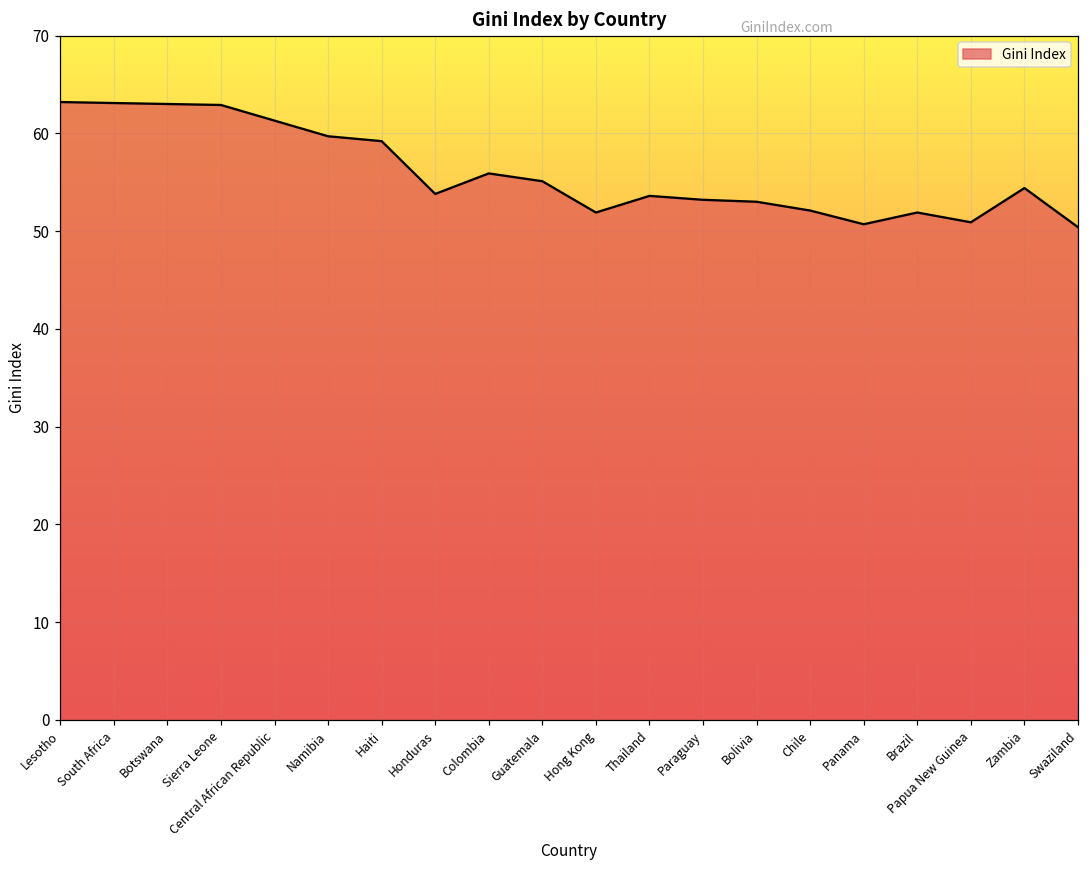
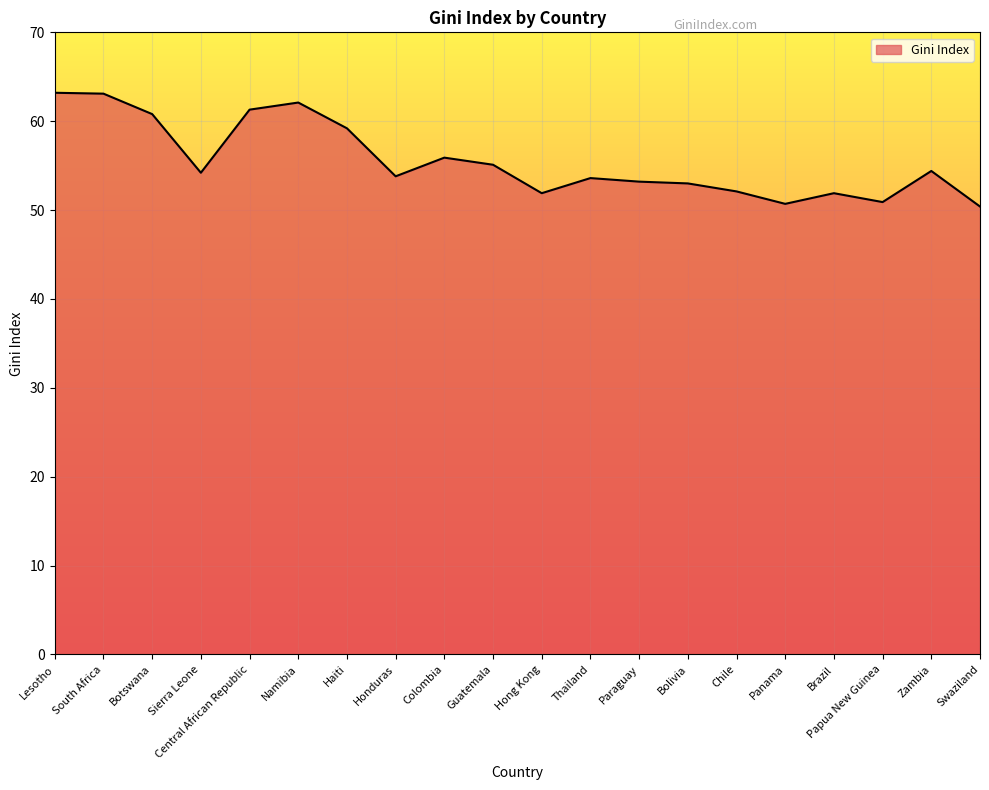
  {
    "Lesotho": 63,
    "South Africa": 63,
-   "Botswana": 63,
-   "Sierra Leone": 63,
+   "Botswana": 61,
+   "Sierra Leone": 54,
    "Central African Republic": 61,
-   "Namibia": 60,
+   "Namibia": 62,
    "Haiti": 59,
    "Honduras": 54,
    "Colombia": 56,
    "Guatemala": 55,
    "Hong Kong": 52,
    "Thailand": 54,
    "Paraguay": 53,
    "Bolivia": 53,
    "Chile": 52,
    "Panama": 51,
    "Brazil": 52,
    "Papua New Guinea": 51,
    "Zambia": 54,
    "Swaziland": 50
  }
